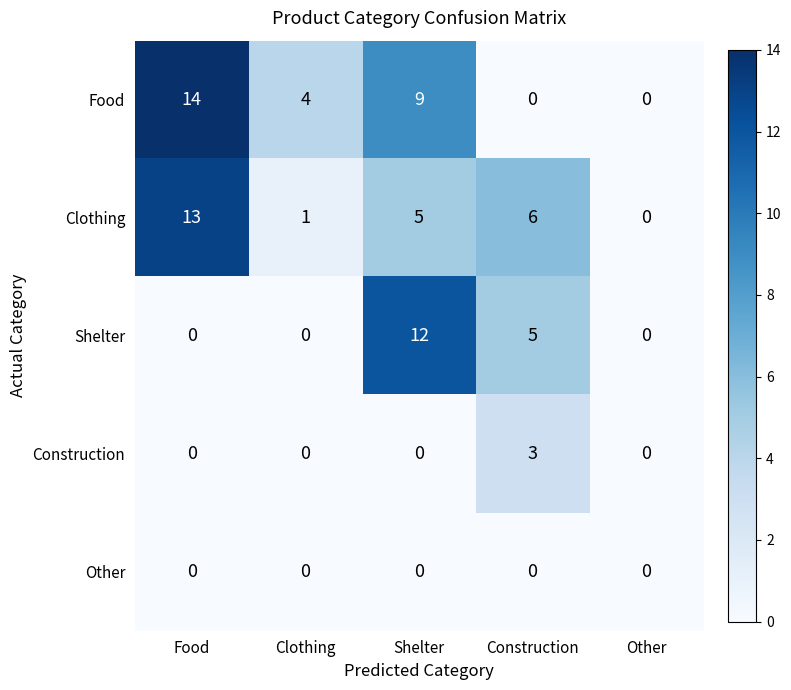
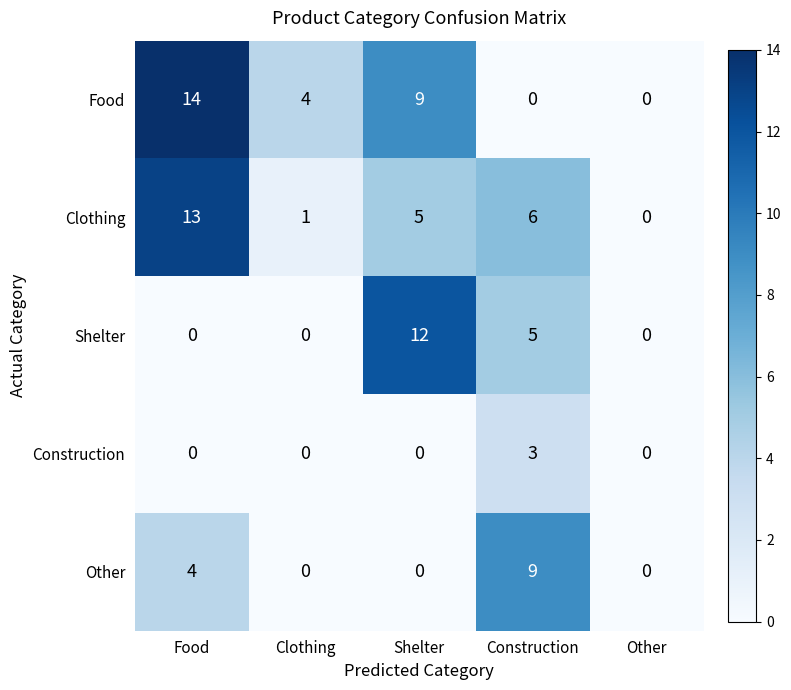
  {
    "Food": {
      "Food": 14,
      "Clothing": 4,
      "Shelter": 9,
      "Construction": 0,
      "Other": 0
    },
    "Clothing": {
      "Food": 13,
      "Clothing": 1,
      "Shelter": 5,
      "Construction": 6,
      "Other": 0
    },
    "Shelter": {
      "Food": 0,
      "Clothing": 0,
      "Shelter": 12,
      "Construction": 5,
      "Other": 0
    },
    "Construction": {
      "Food": 0,
      "Clothing": 0,
      "Shelter": 0,
      "Construction": 3,
      "Other": 0
    },
    "Other": {
-     "Food": 0,
+     "Food": 4,
      "Clothing": 0,
      "Shelter": 0,
-     "Construction": 0,
+     "Construction": 9,
      "Other": 0
    }
  }
